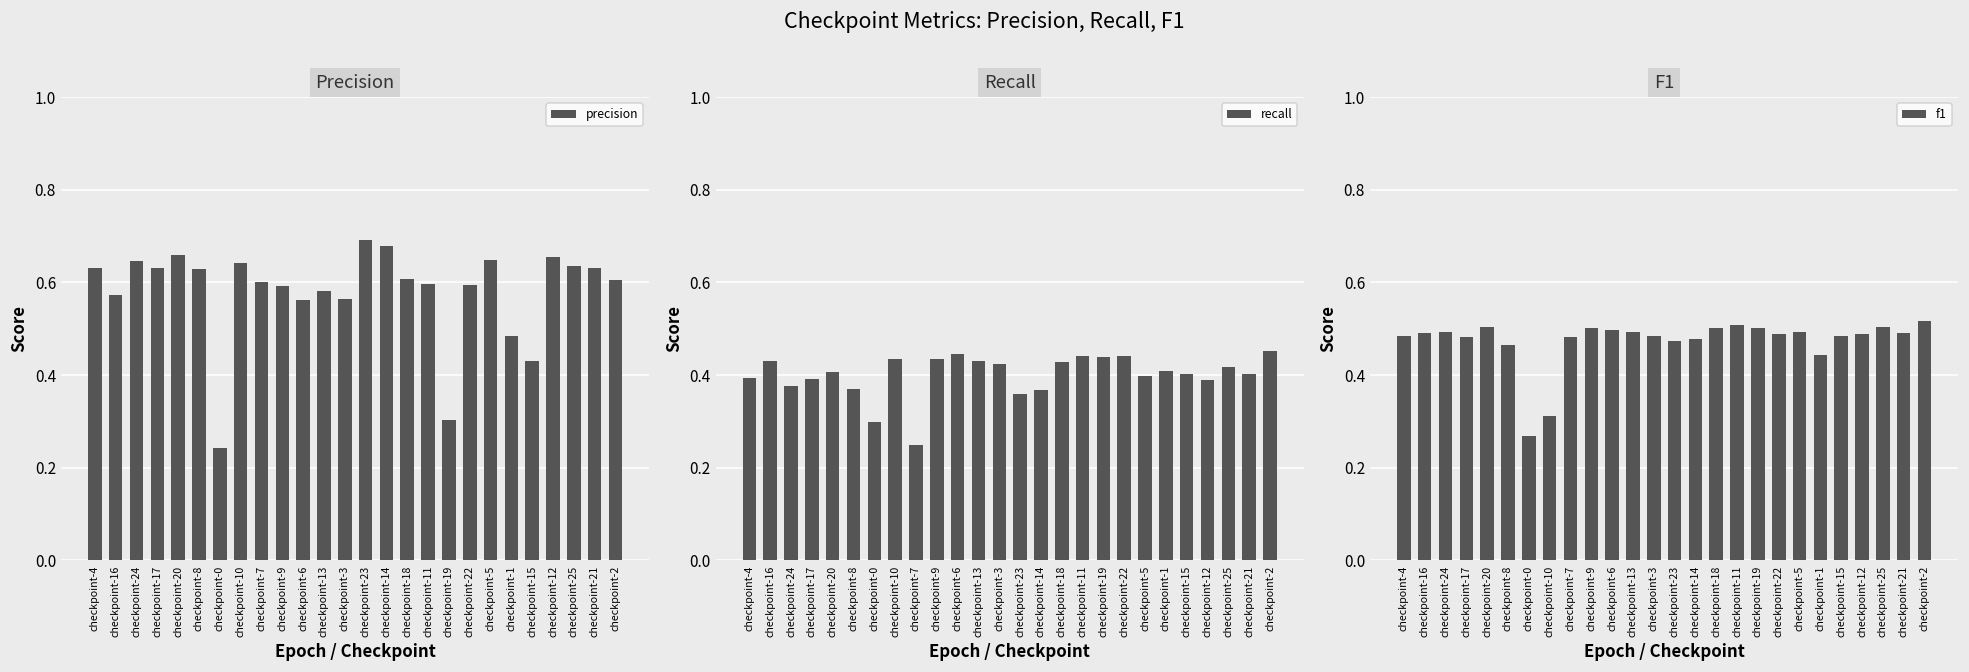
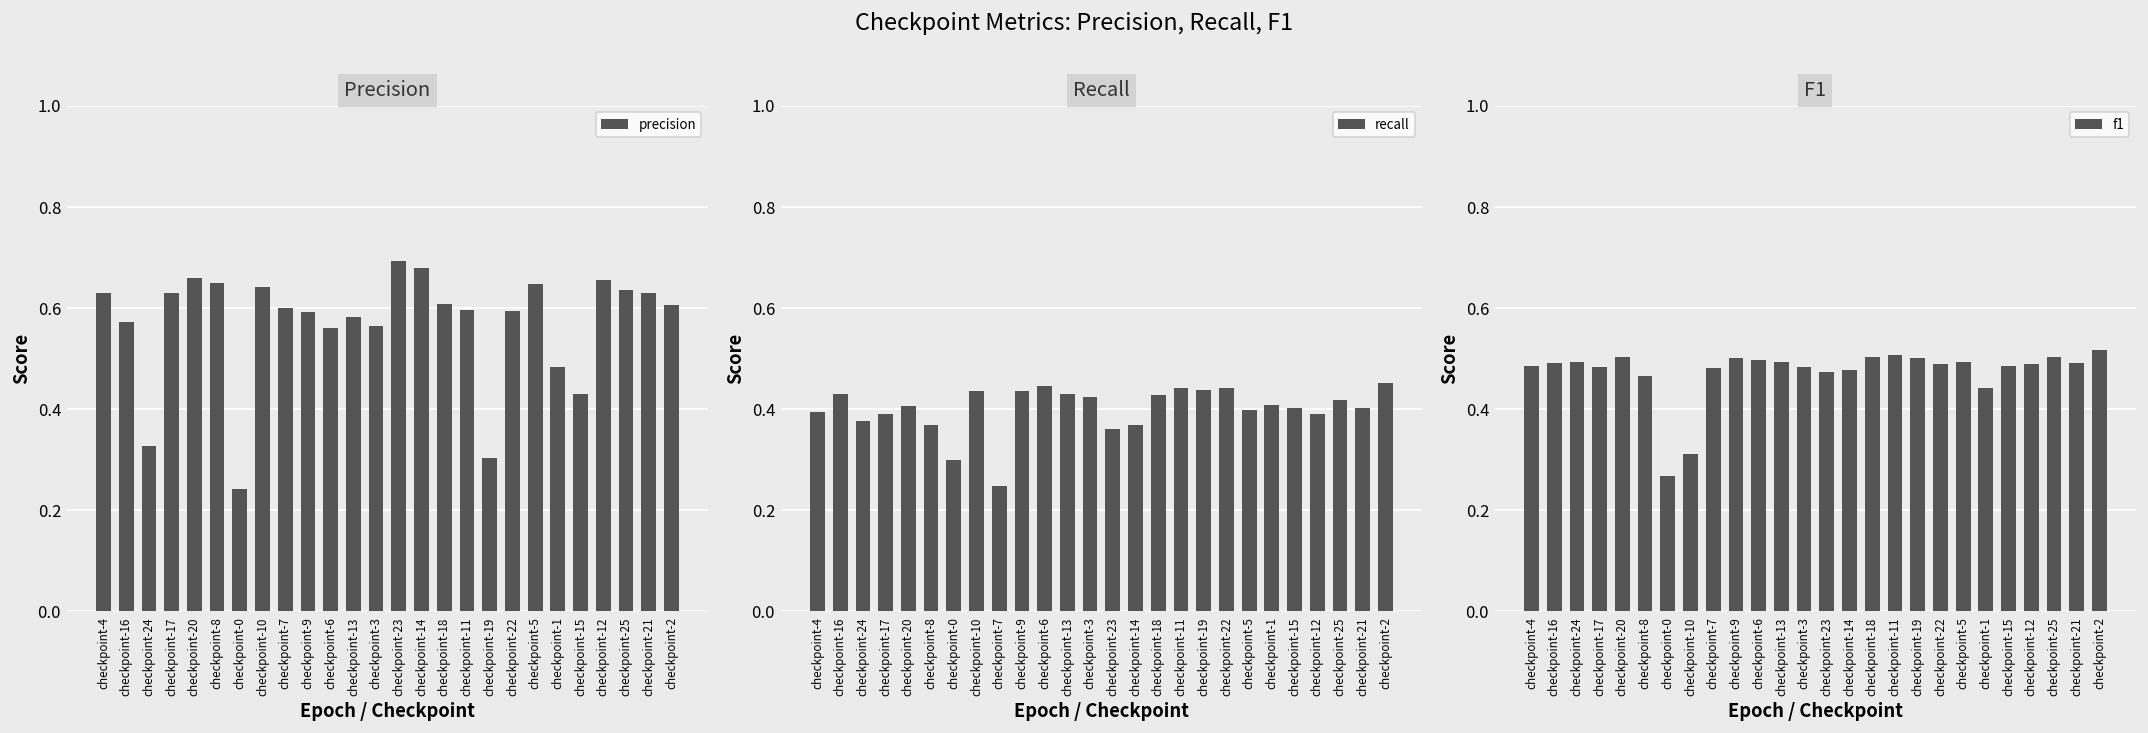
  {
    "Precision": {
      "checkpoint-4": 0.63,
      "checkpoint-16": 0.57,
-     "checkpoint-24": 0.65,
+     "checkpoint-24": 0.33,
      "checkpoint-17": 0.63,
      "checkpoint-20": 0.66,
-     "checkpoint-8": 0.63,
+     "checkpoint-8": 0.65,
      "checkpoint-0": 0.24,
      "checkpoint-10": 0.64,
      "checkpoint-7": 0.60,
      "checkpoint-9": 0.59,
      "checkpoint-6": 0.56,
      "checkpoint-13": 0.58,
      "checkpoint-3": 0.56,
      "checkpoint-23": 0.69,
      "checkpoint-14": 0.68,
      "checkpoint-18": 0.61,
      "checkpoint-11": 0.60,
      "checkpoint-19": 0.30,
      "checkpoint-22": 0.59,
      "checkpoint-5": 0.65,
      "checkpoint-1": 0.48,
      "checkpoint-15": 0.43,
      "checkpoint-12": 0.66,
      "checkpoint-25": 0.64,
      "checkpoint-21": 0.63,
      "checkpoint-2": 0.61
    },
    "Recall": {
      "checkpoint-4": 0.39,
      "checkpoint-16": 0.43,
      "checkpoint-24": 0.38,
      "checkpoint-17": 0.39,
      "checkpoint-20": 0.41,
      "checkpoint-8": 0.37,
      "checkpoint-0": 0.30,
      "checkpoint-10": 0.43,
      "checkpoint-7": 0.25,
      "checkpoint-9": 0.44,
      "checkpoint-6": 0.44,
      "checkpoint-13": 0.43,
      "checkpoint-3": 0.42,
      "checkpoint-23": 0.36,
      "checkpoint-14": 0.37,
      "checkpoint-18": 0.43,
      "checkpoint-11": 0.44,
      "checkpoint-19": 0.44,
      "checkpoint-22": 0.44,
      "checkpoint-5": 0.40,
      "checkpoint-1": 0.41,
      "checkpoint-15": 0.40,
      "checkpoint-12": 0.39,
      "checkpoint-25": 0.42,
      "checkpoint-21": 0.40,
      "checkpoint-2": 0.45
    },
    "F1": {
      "checkpoint-4": 0.48,
      "checkpoint-16": 0.49,
      "checkpoint-24": 0.49,
      "checkpoint-17": 0.48,
      "checkpoint-20": 0.50,
      "checkpoint-8": 0.47,
      "checkpoint-0": 0.27,
      "checkpoint-10": 0.31,
      "checkpoint-7": 0.48,
      "checkpoint-9": 0.50,
      "checkpoint-6": 0.50,
      "checkpoint-13": 0.49,
      "checkpoint-3": 0.48,
      "checkpoint-23": 0.47,
      "checkpoint-14": 0.48,
      "checkpoint-18": 0.50,
      "checkpoint-11": 0.51,
      "checkpoint-19": 0.50,
      "checkpoint-22": 0.49,
      "checkpoint-5": 0.49,
      "checkpoint-1": 0.44,
      "checkpoint-15": 0.48,
      "checkpoint-12": 0.49,
      "checkpoint-25": 0.50,
      "checkpoint-21": 0.49,
      "checkpoint-2": 0.52
    }
  }
